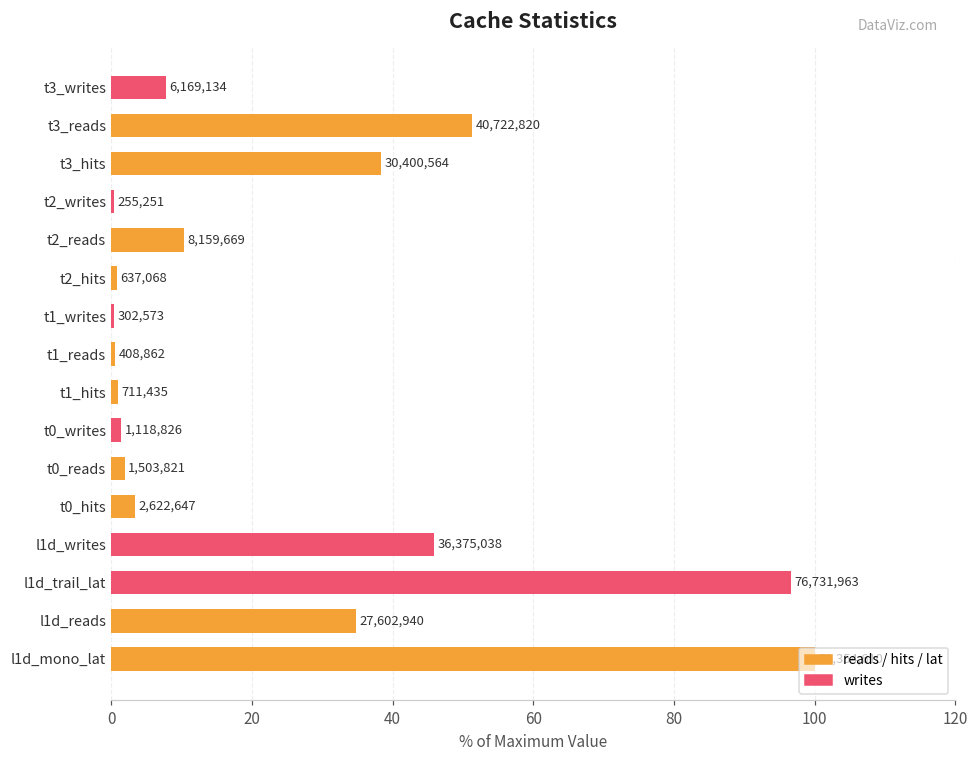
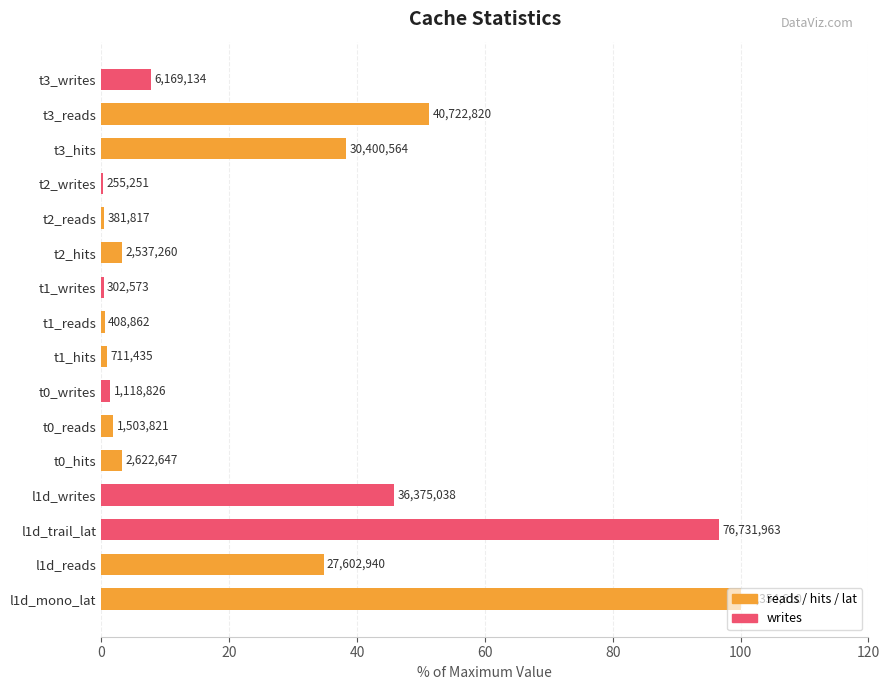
  {
-   "t2_reads": "8,159,669",
-   "t2_hits": "637,068"
+   "t2_reads": "381,817",
+   "t2_hits": "2,537,260"
  }
